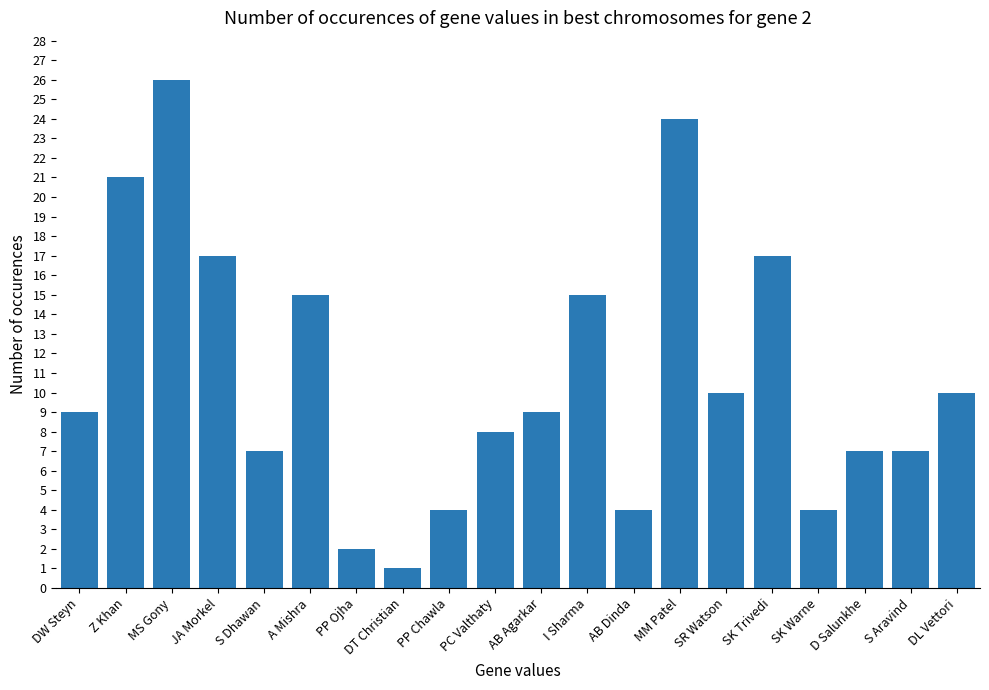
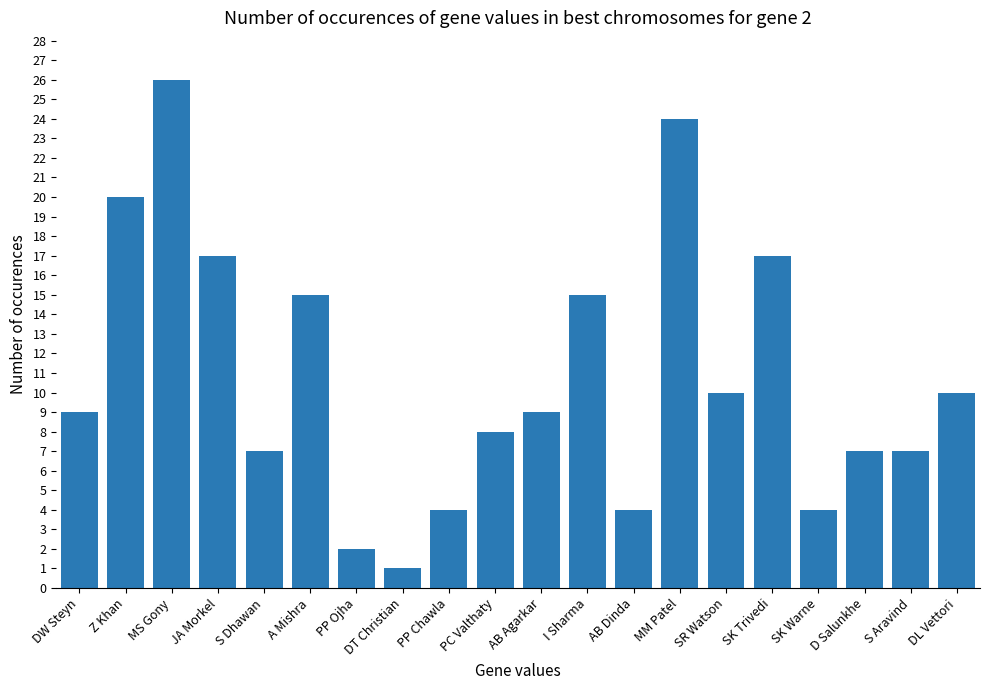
  {
    "DW Steyn": 9,
-   "Z Khan": 21,
+   "Z Khan": 20,
    "MS Gony": 26,
    "JA Morkel": 17,
    "S Dhawan": 7,
    "A Mishra": 15,
    "PP Ojha": 2,
    "DT Christian": 1,
    "PP Chawla": 4,
    "PC Valthaty": 8,
    "AB Agarkar": 9,
    "I Sharma": 15,
    "AB Dinda": 4,
    "MM Patel": 24,
    "SR Watson": 10,
    "SK Trivedi": 17,
    "SK Warne": 4,
    "D Salunkhe": 7,
    "S Aravind": 7,
    "DL Vettori": 10
  }
